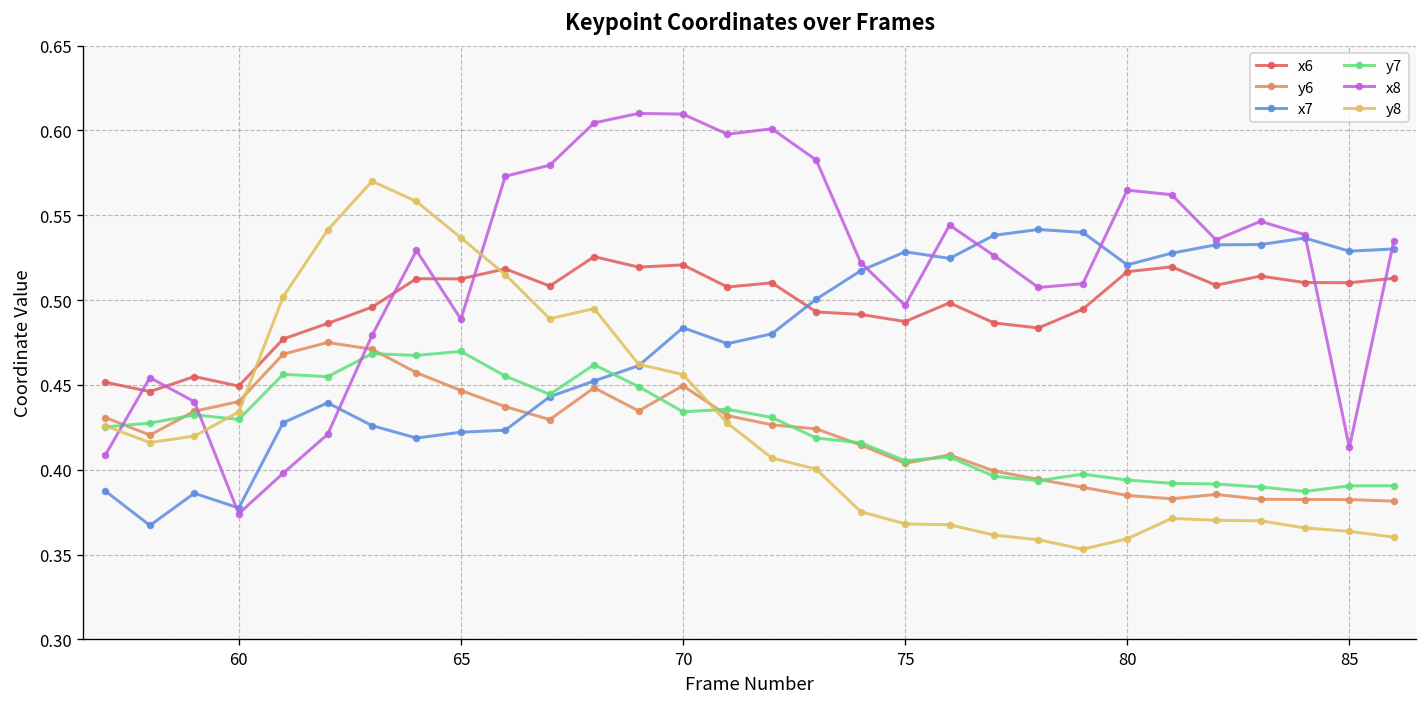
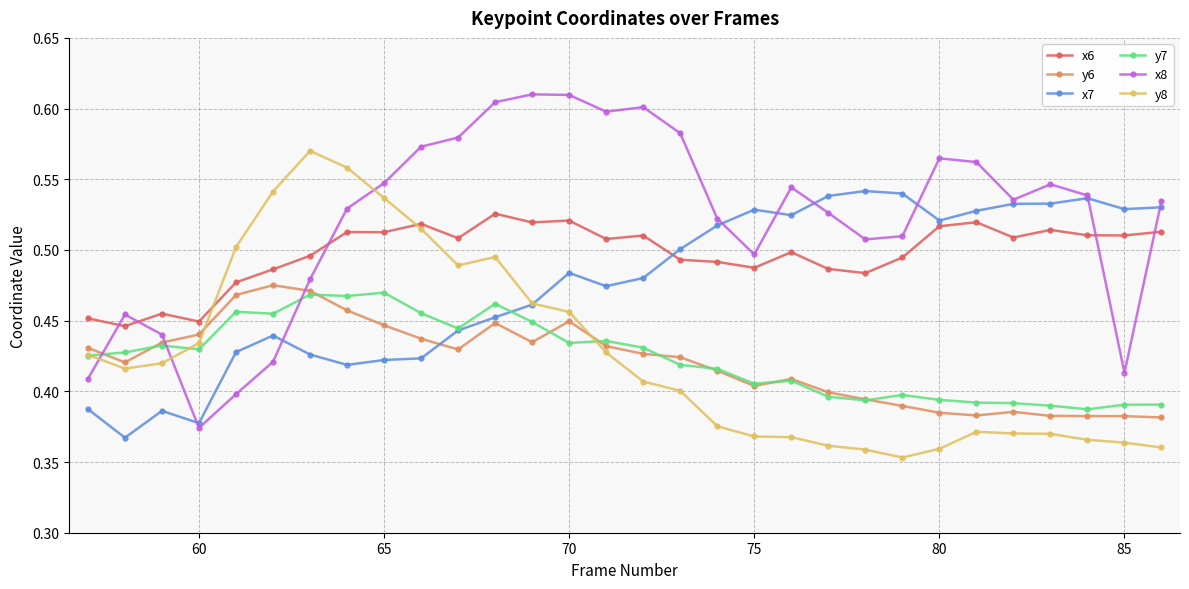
  {
    "x7": {
      "60": 0.377,
      "65": 0.422,
      "70": 0.484,
      "75": 0.529,
      "80": 0.521,
      "85": 0.529
    },
    "y7": {
      "60": 0.430,
      "65": 0.470,
      "70": 0.434,
      "80": 0.394,
      "85": 0.391
    },
    "x8": {
      "60": 0.374,
-     "65": 0.489,
+     "65": 0.547,
      "70": 0.610,
      "75": 0.497,
      "80": 0.565,
      "85": 0.413
    }
  }
